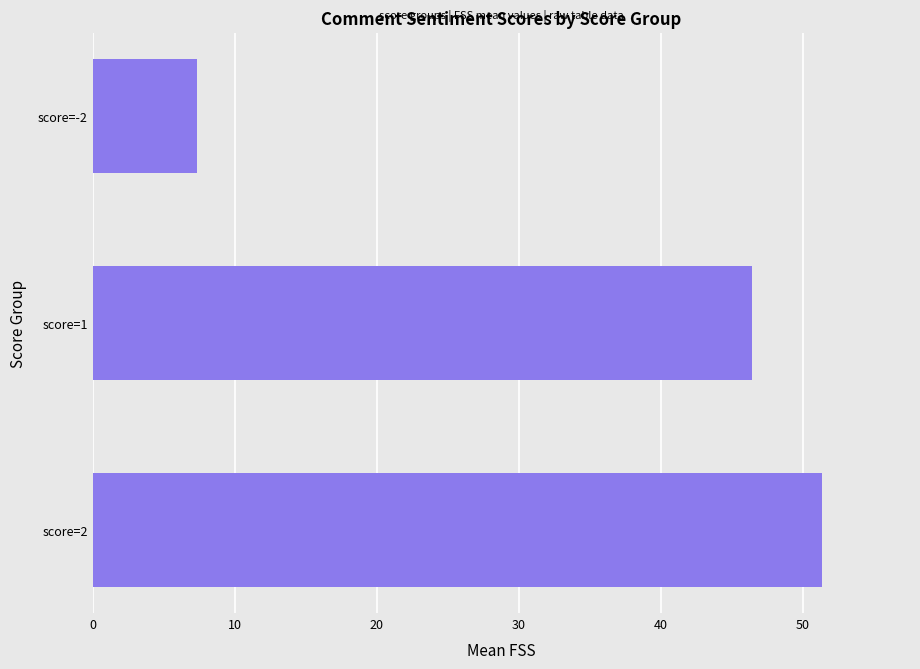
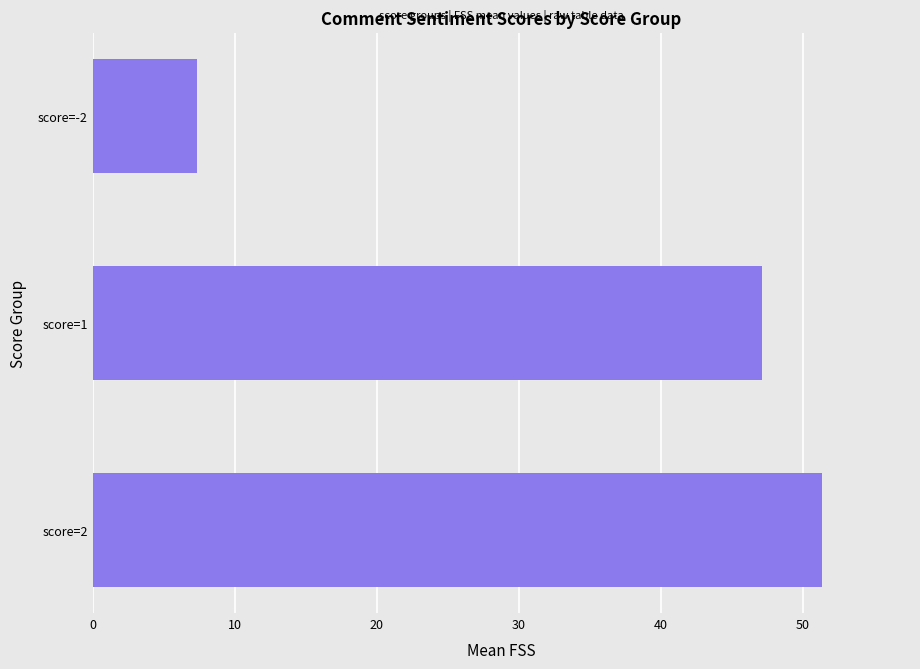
  {
    "score=-2": 7.3,
-   "score=1": 46.4,
+   "score=1": 47.1,
    "score=2": 51.4
  }
